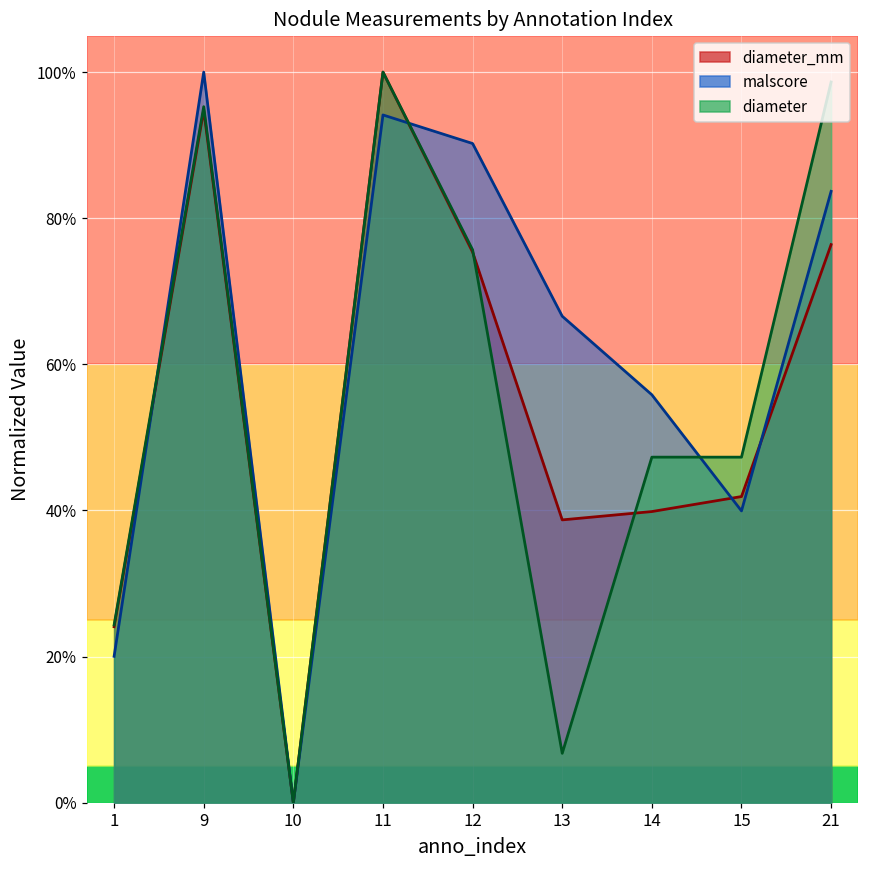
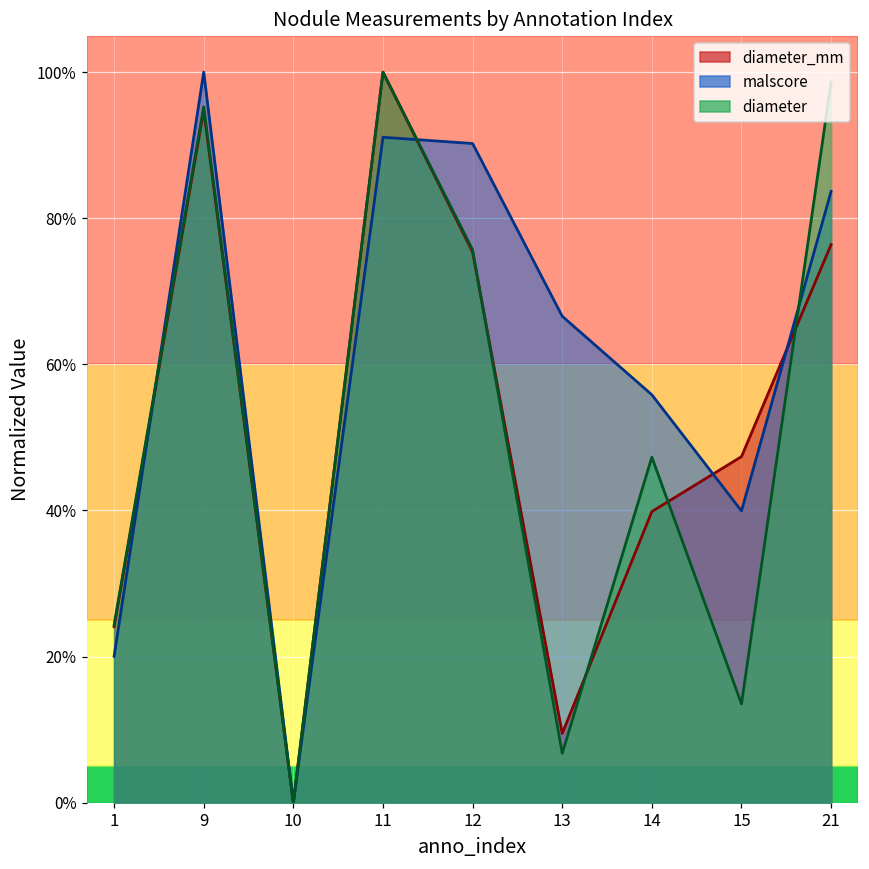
  {
    "diameter_mm": {
      "9": "95%",
-     "13": "39%",
+     "13": "9%",
      "14": "40%",
-     "15": "42%",
+     "15": "47%",
      "21": "76%"
    },
    "malscore": {
      "1": "20%",
      "9": "100%",
-     "11": "94%",
+     "11": "91%",
      "12": "90%",
      "13": "67%",
      "14": "56%",
      "15": "40%",
      "21": "84%"
    },
    "diameter": {
      "9": "95%",
      "13": "7%",
      "14": "47%",
-     "15": "47%"
+     "15": "14%"
    }
  }
